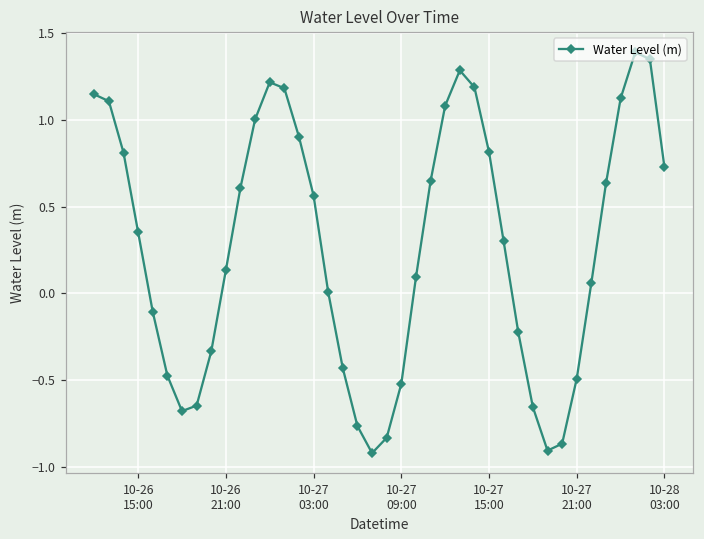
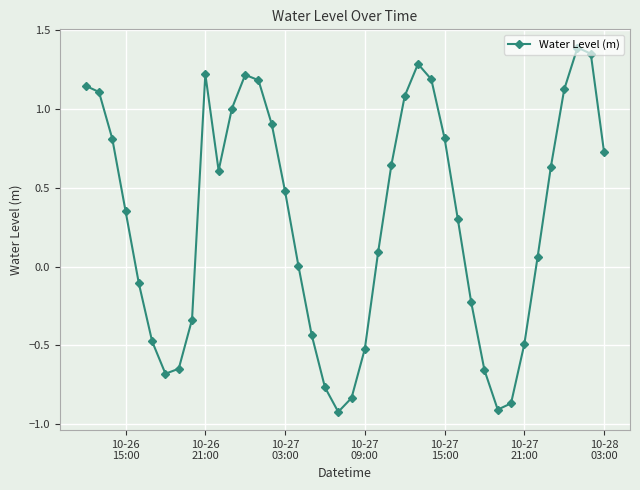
  {
    "10-26 15:00": 0.35,
-   "10-26 21:00": 0.13,
-   "10-27 03:00": 0.56,
+   "10-26 21:00": 1.22,
+   "10-27 03:00": 0.48,
    "10-27 09:00": -0.52,
    "10-27 15:00": 0.81,
    "10-27 21:00": -0.49,
    "10-28 03:00": 0.73
  }
